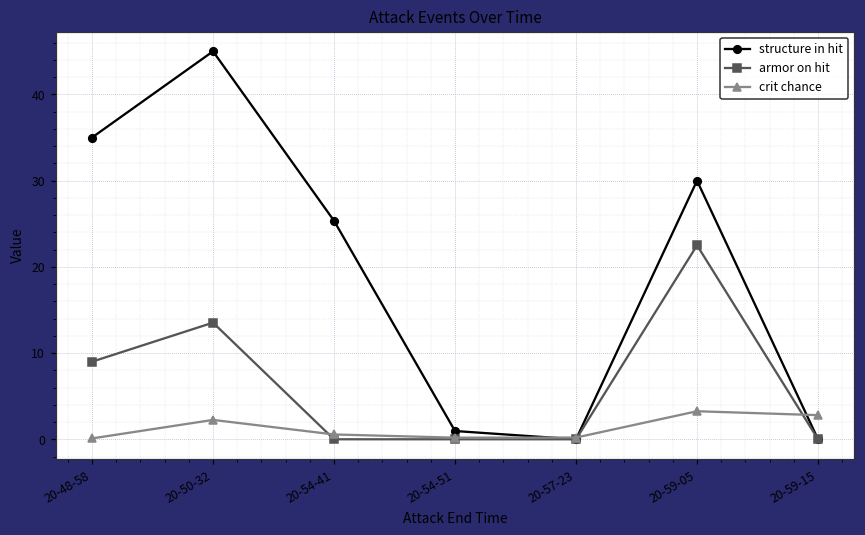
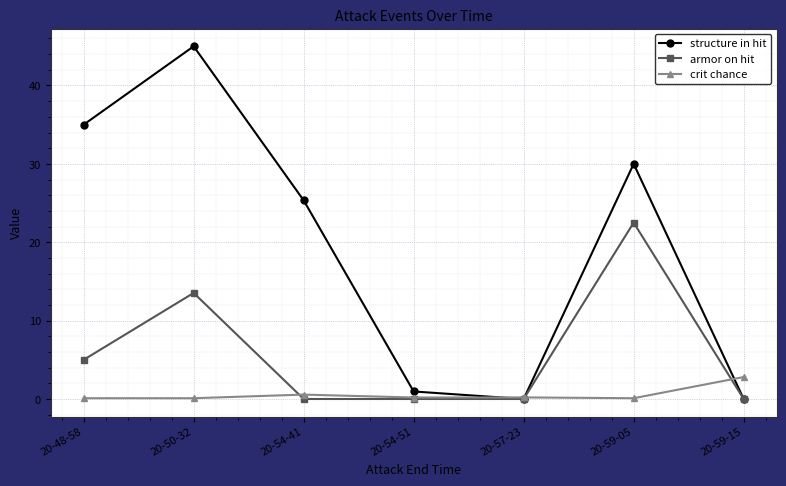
  {
    "structure in hit": {
      "20-48-58": 35,
      "20-50-32": 45,
      "20-54-41": 25,
      "20-54-51": 1,
      "20-59-05": 30
    },
    "armor on hit": {
-     "20-48-58": 9,
+     "20-48-58": 5,
      "20-50-32": 14,
      "20-54-41": 0,
      "20-59-05": 23
    },
    "crit chance": {
      "20-48-58": 0,
-     "20-50-32": 2,
+     "20-50-32": 0,
      "20-54-41": 1,
-     "20-59-05": 3,
+     "20-59-05": 0,
      "20-59-15": 3
    }
  }
